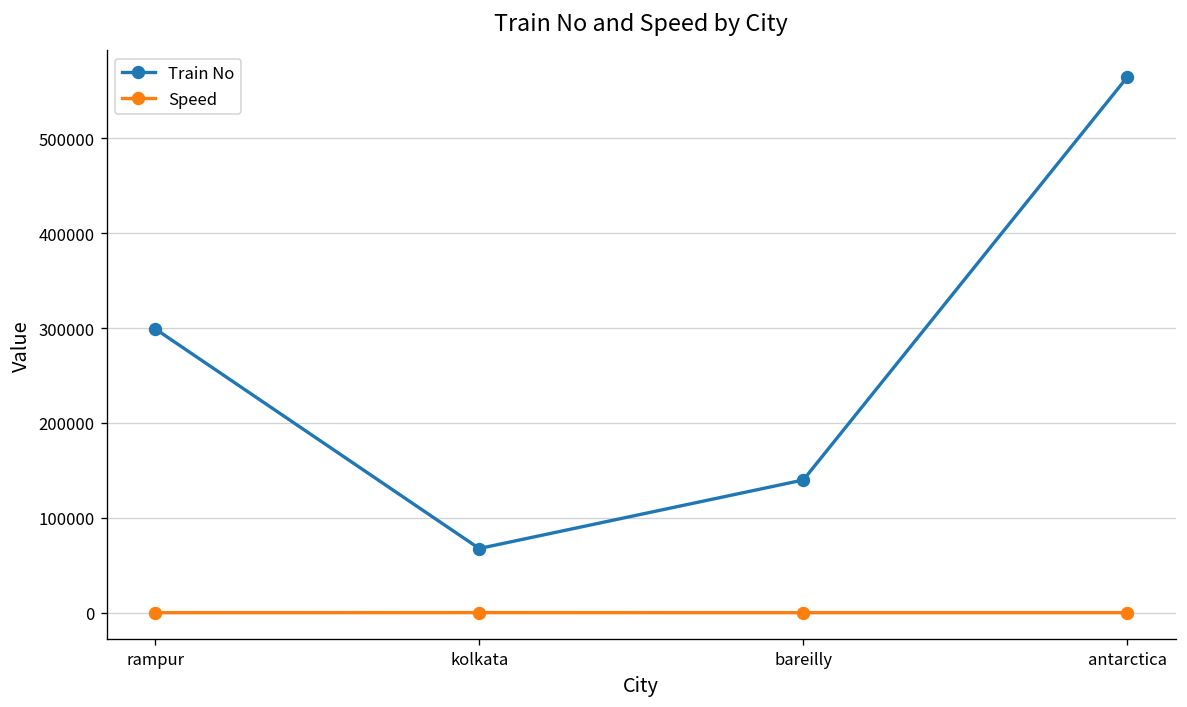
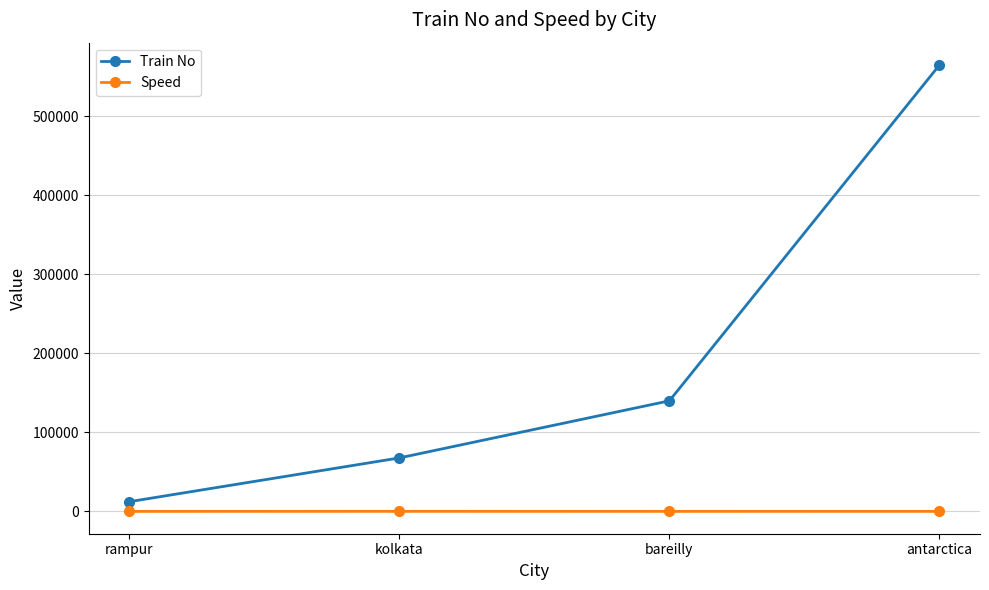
  {
    "Train No": {
-     "rampur": 300000,
+     "rampur": 10000,
      "kolkata": 70000,
      "bareilly": 140000,
      "antarctica": 560000
    },
    "Speed": {
      "rampur": 0,
      "kolkata": 0,
      "bareilly": 0,
      "antarctica": 0
    }
  }
